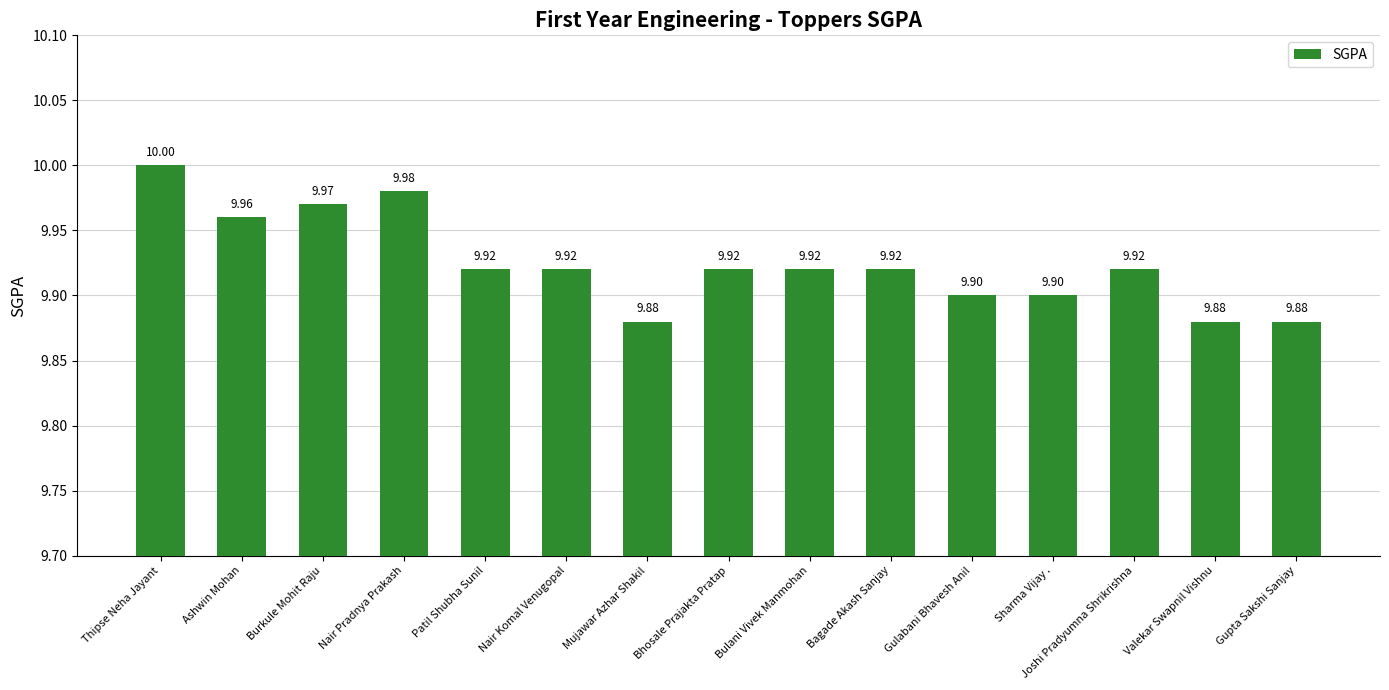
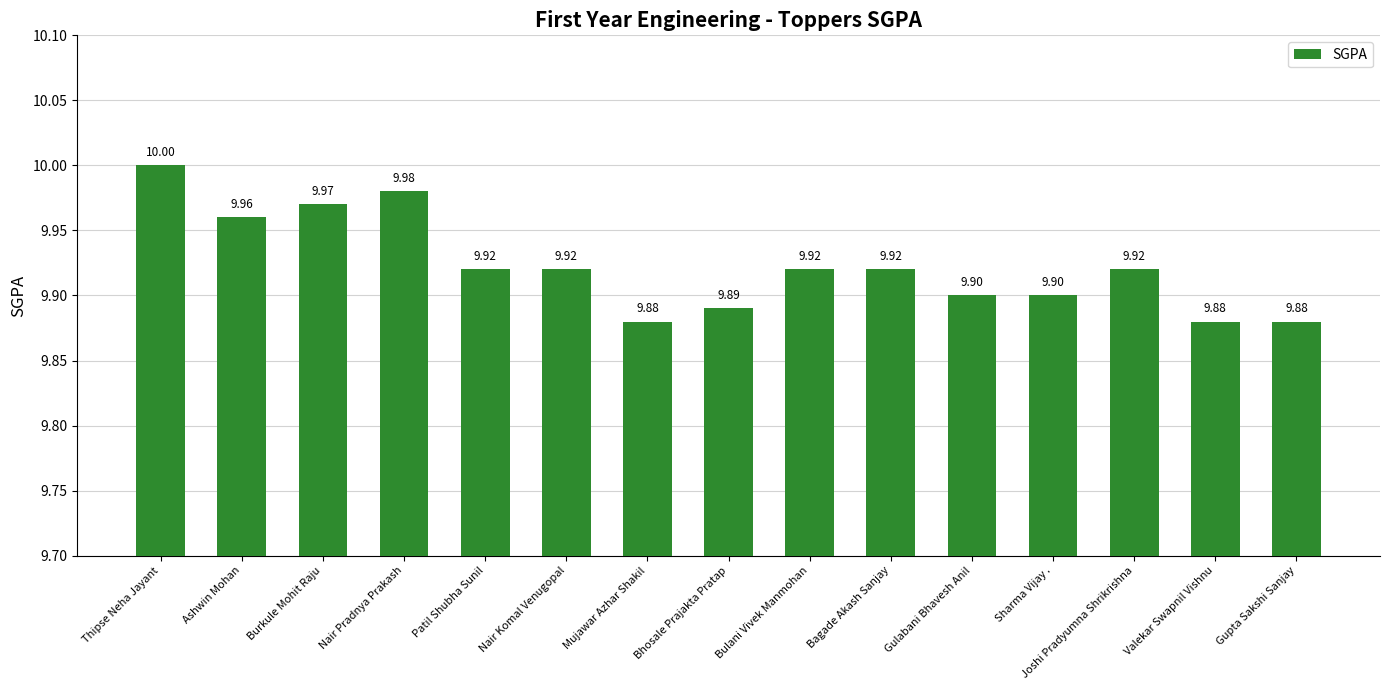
  {
    "Thipse Neha Jayant": 10.00,
    "Ashwin Mohan": 9.96,
    "Burkule Mohit Raju": 9.97,
    "Nair Pradnya Prakash": 9.98,
    "Patil Shubha Sunil": 9.92,
    "Nair Komal Venugopal": 9.92,
    "Mujawar Azhar Shakil": 9.88,
-   "Bhosale Prajakta Pratap": 9.92,
+   "Bhosale Prajakta Pratap": 9.89,
    "Bulani Vivek Manmohan": 9.92,
    "Bagade Akash Sanjay": 9.92,
    "Gulabani Bhavesh Anil": 9.90,
    "Sharma Vijay .": 9.90,
    "Joshi Pradyumna Shrikrishna": 9.92,
    "Valekar Swapnil Vishnu": 9.88,
    "Gupta Sakshi Sanjay": 9.88
  }
